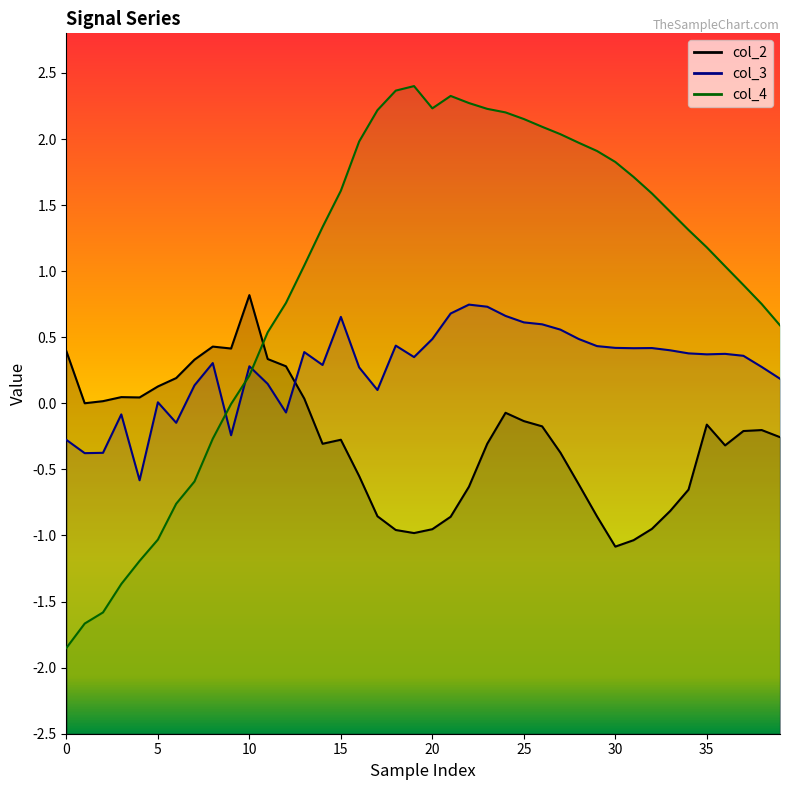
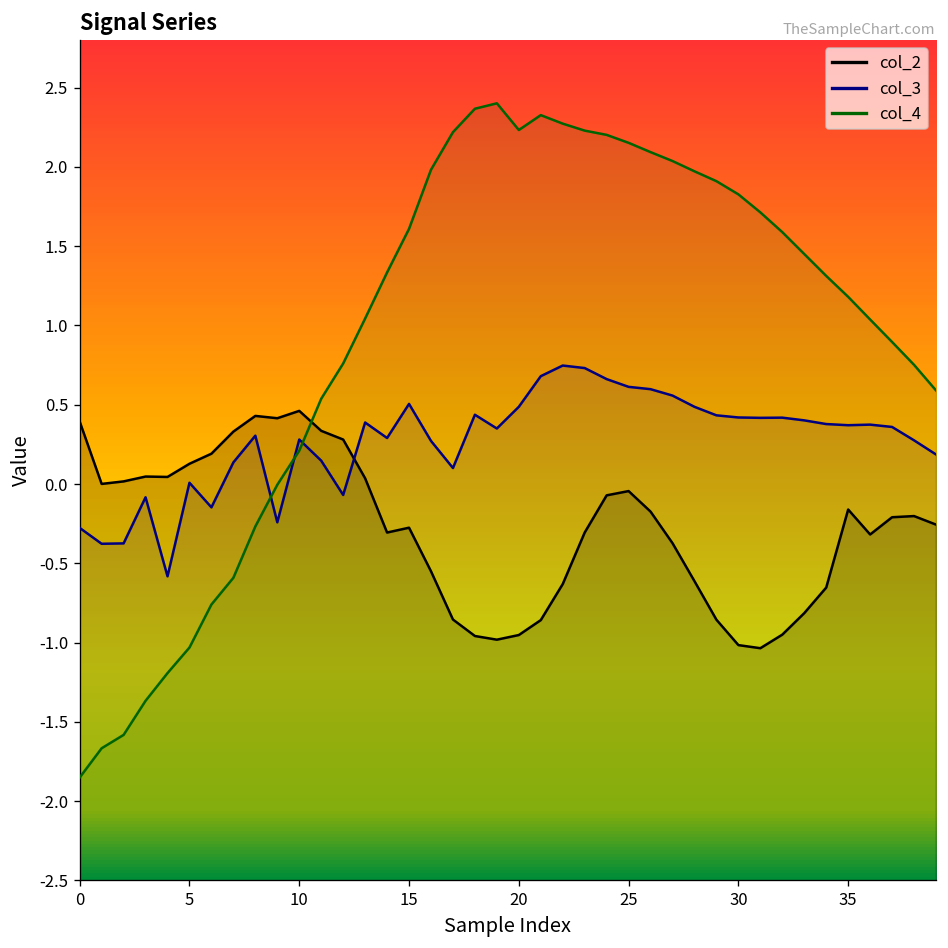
  {
    "col_2": {
      "0": 0.39,
      "5": 0.13,
-     "10": 0.82,
+     "10": 0.46,
      "15": -0.28,
      "20": -0.95,
-     "25": -0.13,
-     "30": -1.08,
+     "25": -0.04,
+     "30": -1.02,
      "35": -0.16
    },
    "col_3": {
      "0": -0.28,
      "5": 0.01,
      "10": 0.28,
-     "15": 0.65,
+     "15": 0.51,
      "20": 0.49,
      "25": 0.61,
      "30": 0.42,
      "35": 0.37
    },
    "col_4": {
      "0": -1.85,
      "5": -1.03,
      "10": 0.21,
      "15": 1.61,
      "20": 2.23,
      "25": 2.15,
      "30": 1.83,
      "35": 1.18
    }
  }
